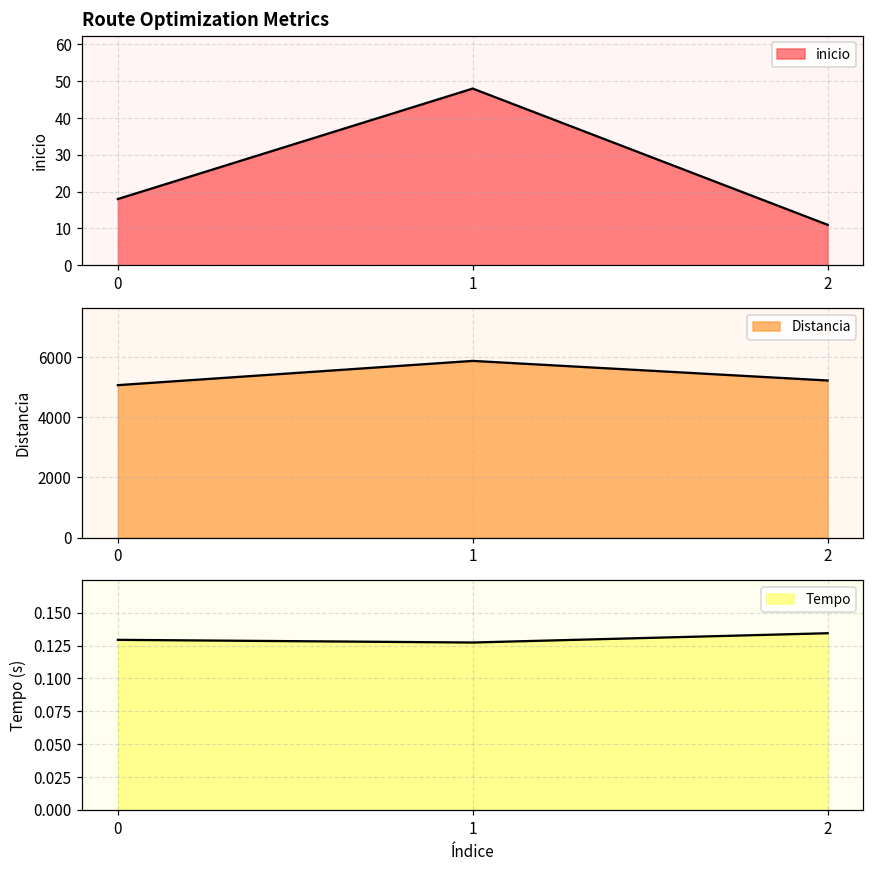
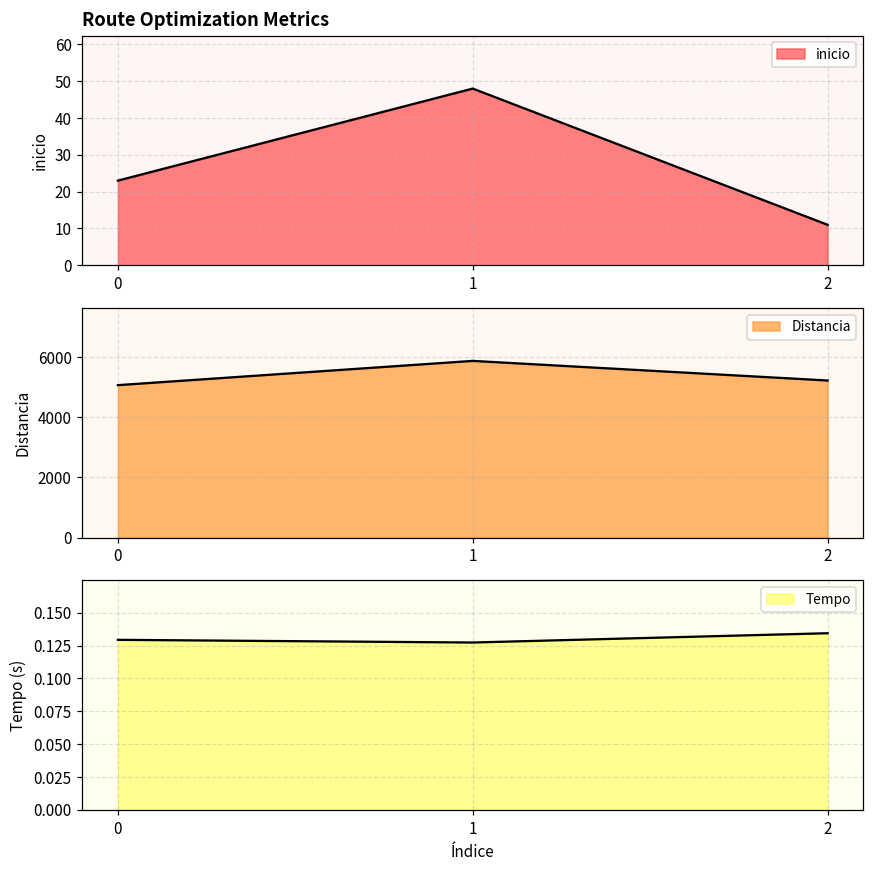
  {
    "Route Optimization Metrics": {
-     "0": 18,
+     "0": 23,
      "1": 48,
      "2": 11
    }
  }
